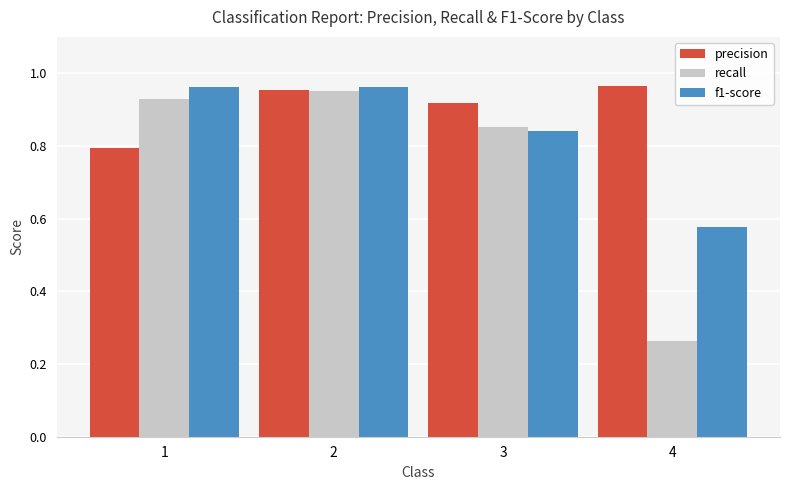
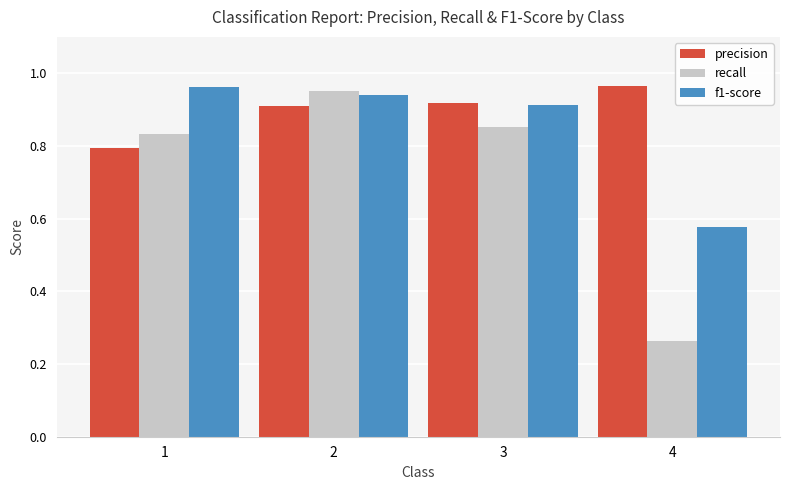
  {
    "precision": {
      "1": 0.80,
-     "2": 0.95,
+     "2": 0.91,
      "3": 0.92,
      "4": 0.97
    },
    "recall": {
-     "1": 0.93,
+     "1": 0.83,
      "2": 0.95,
      "3": 0.85,
      "4": 0.26
    },
    "f1-score": {
      "1": 0.96,
-     "2": 0.96,
-     "3": 0.84,
+     "2": 0.94,
+     "3": 0.91,
      "4": 0.58
    }
  }
